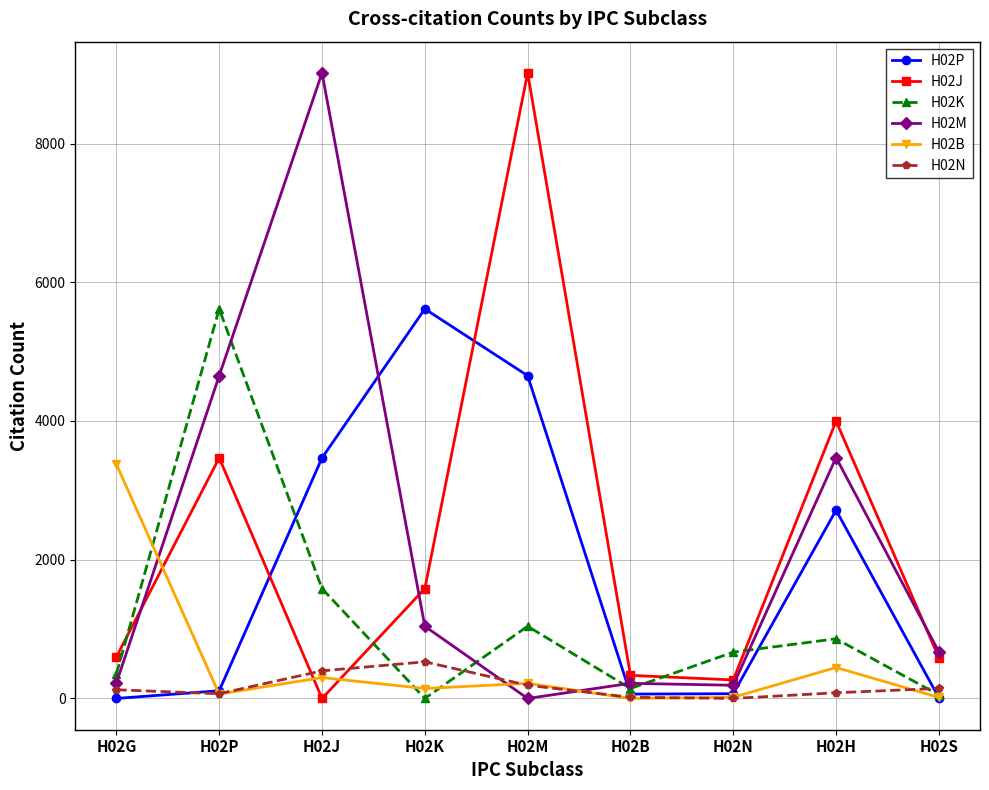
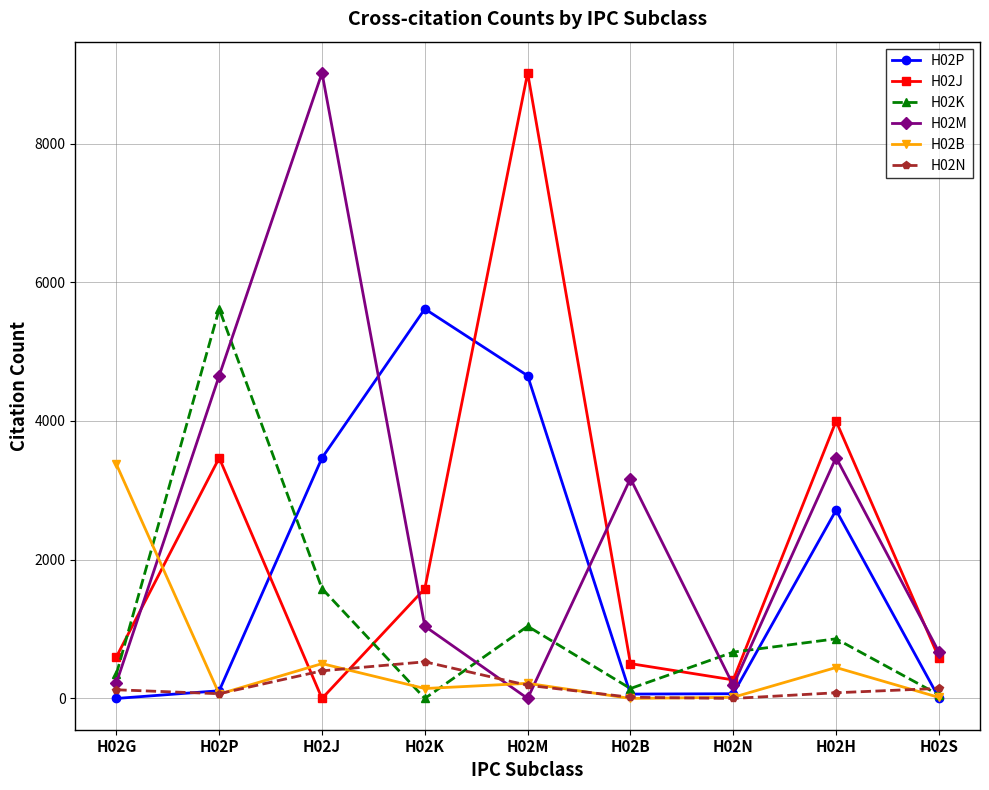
  {
    "H02P": {
      "H02G": 0,
      "H02P": 100,
      "H02J": 3500,
      "H02K": 5600,
      "H02M": 4700,
      "H02B": 100,
      "H02N": 100,
      "H02H": 2700
    },
    "H02J": {
      "H02G": 600,
      "H02P": 3500,
      "H02J": 0,
      "H02K": 1600,
      "H02M": 9000,
-     "H02B": 300,
+     "H02B": 500,
      "H02N": 300,
      "H02H": 4000,
      "H02S": 600
    },
    "H02K": {
      "H02G": 400,
      "H02P": 5600,
      "H02J": 1600,
      "H02K": 0,
      "H02M": 1000,
      "H02B": 100,
      "H02N": 700,
      "H02H": 900
    },
    "H02M": {
      "H02G": 200,
      "H02P": 4700,
      "H02J": 9000,
      "H02K": 1000,
      "H02M": 0,
-     "H02B": 200,
+     "H02B": 3200,
      "H02N": 200,
      "H02H": 3500,
      "H02S": 700
    },
    "H02B": {
      "H02G": 3400,
-     "H02J": 300,
+     "H02J": 500,
      "H02K": 100,
      "H02H": 400
    },
    "H02N": {
      "H02G": 100,
      "H02J": 400,
      "H02K": 500,
      "H02H": 100,
      "H02S": 100
    }
  }
